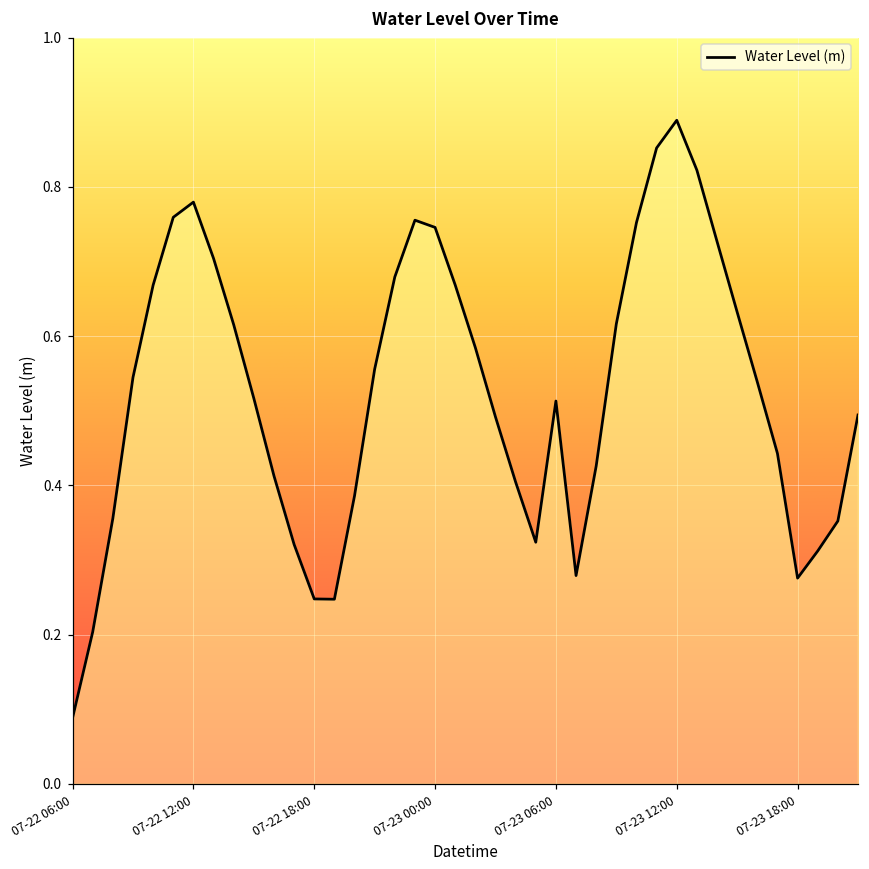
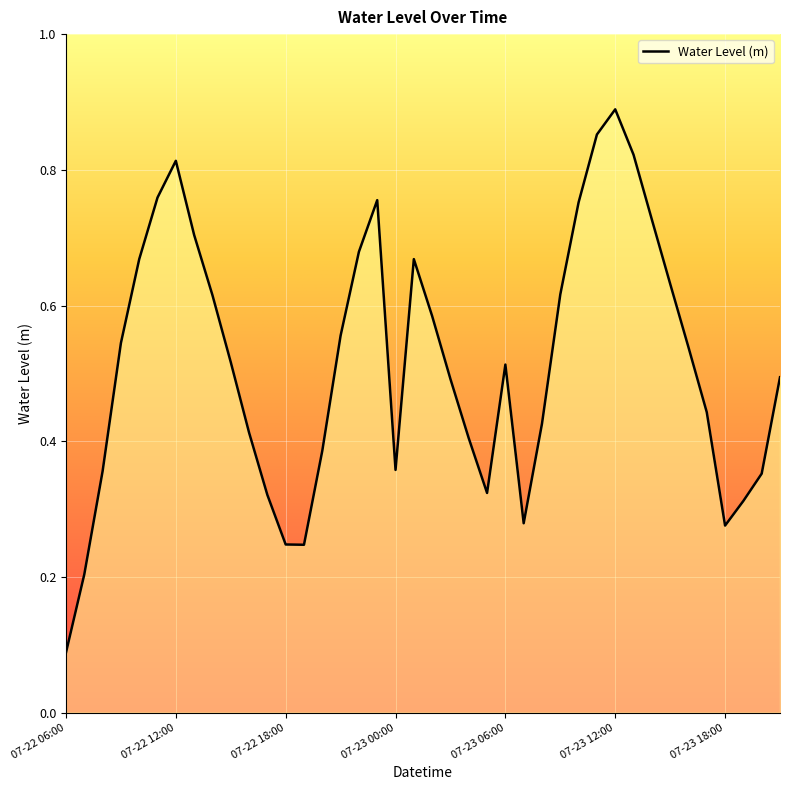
  {
    "07-22 06:00": 0.09,
-   "07-22 12:00": 0.78,
+   "07-22 12:00": 0.81,
    "07-22 18:00": 0.25,
-   "07-23 00:00": 0.75,
+   "07-23 00:00": 0.36,
    "07-23 06:00": 0.51,
    "07-23 12:00": 0.89,
    "07-23 18:00": 0.28
  }
